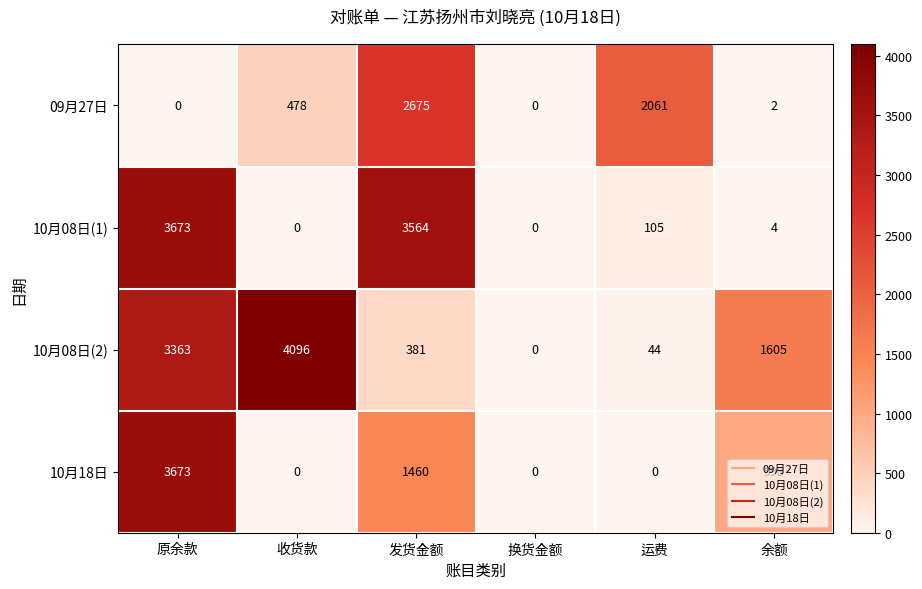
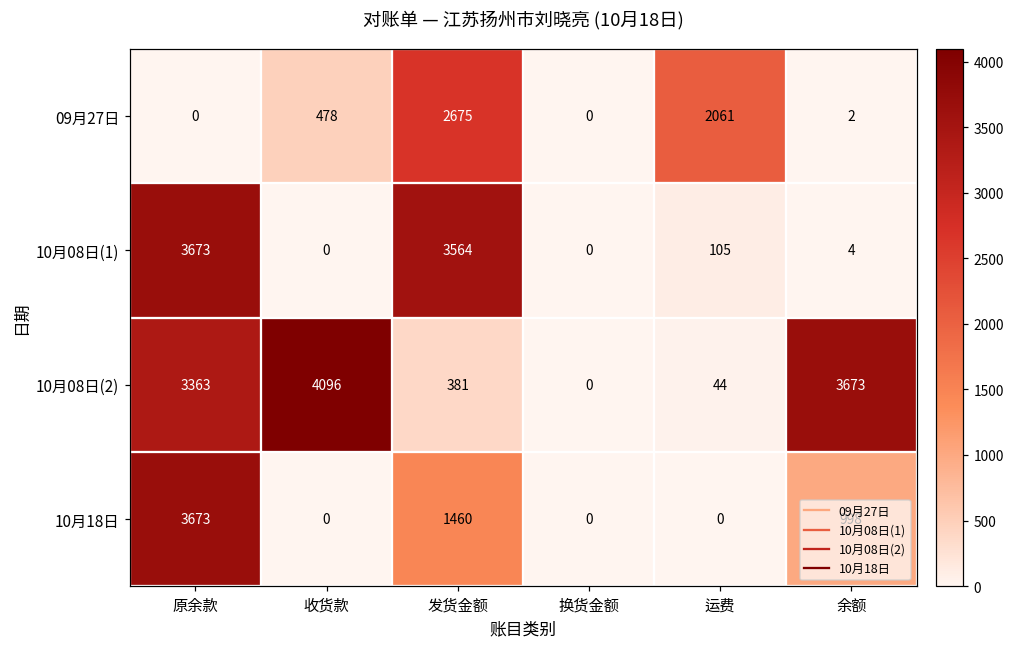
  {
    "09月27日": {
      "原余款": 0,
      "收货款": 478,
      "发货金额": 2675,
      "换货金额": 0,
      "运费": 2061,
      "余额": 2
    },
    "10月08日(1)": {
      "原余款": 3673,
      "收货款": 0,
      "发货金额": 3564,
      "换货金额": 0,
      "运费": 105,
      "余额": 4
    },
    "10月08日(2)": {
      "原余款": 3363,
      "收货款": 4096,
      "发货金额": 381,
      "换货金额": 0,
      "运费": 44,
-     "余额": 1605
+     "余额": 3673
    },
    "10月18日": {
      "原余款": 3673,
      "收货款": 0,
      "发货金额": 1460,
      "换货金额": 0,
      "运费": 0
    }
  }
